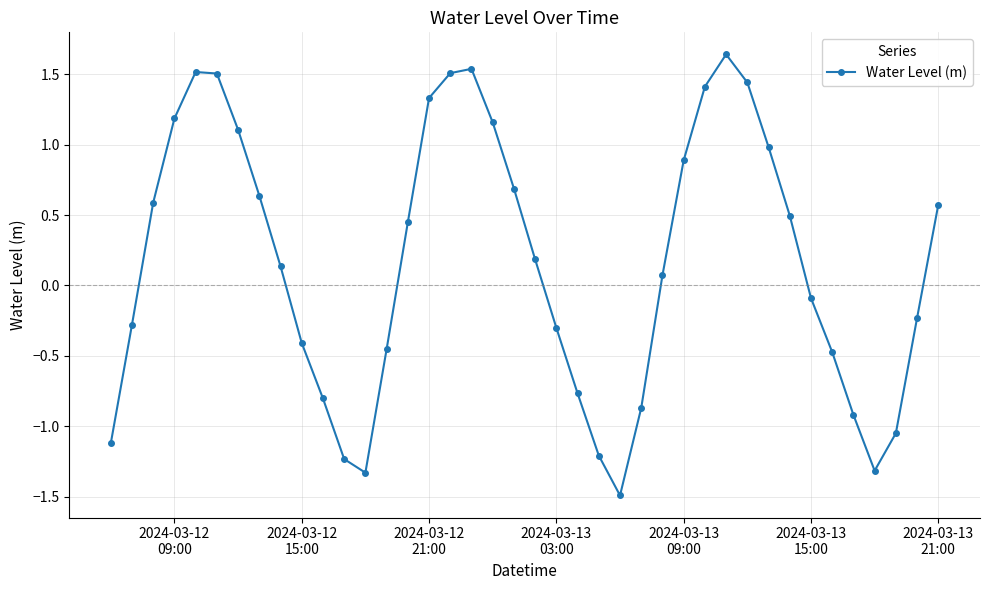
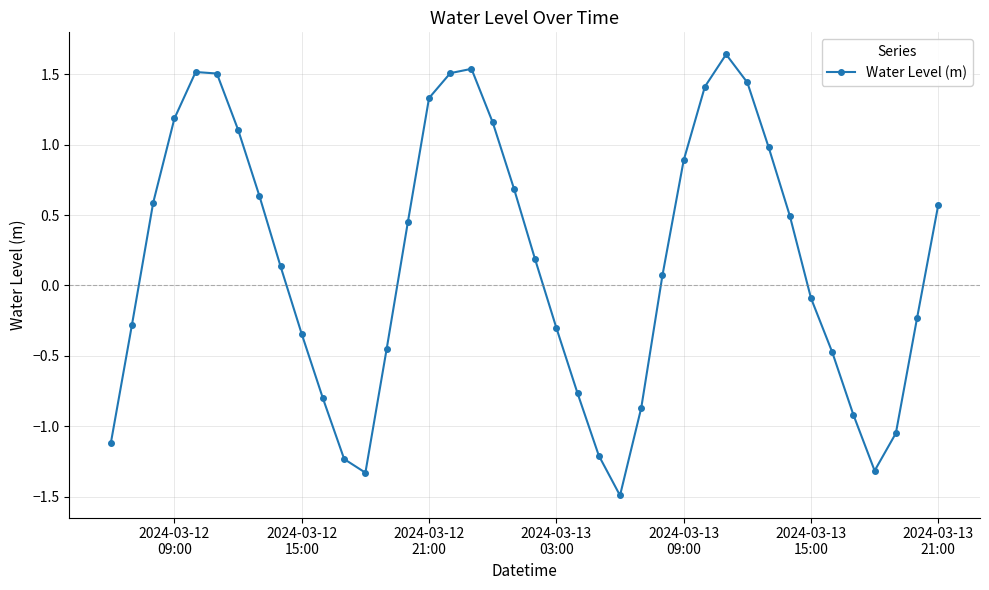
  {
    "2024-03-12 09:00": 1.19,
-   "2024-03-12 15:00": -0.41,
+   "2024-03-12 15:00": -0.34,
    "2024-03-12 21:00": 1.33,
    "2024-03-13 03:00": -0.30,
    "2024-03-13 09:00": 0.89,
    "2024-03-13 15:00": -0.09,
    "2024-03-13 21:00": 0.57
  }
